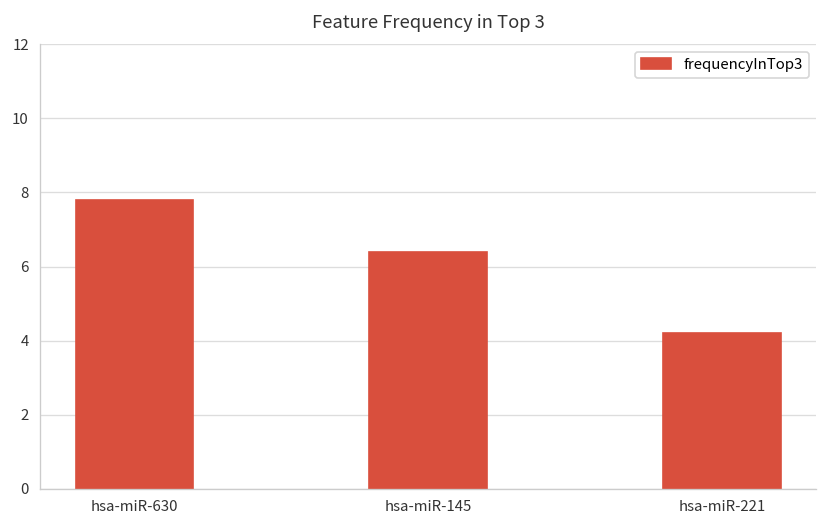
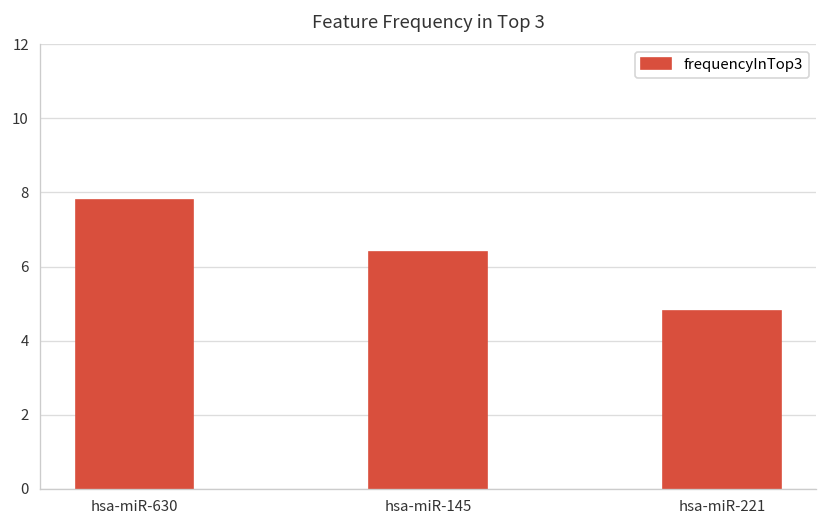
  {
    "hsa-miR-630": 7.8,
    "hsa-miR-145": 6.4,
-   "hsa-miR-221": 4.2
+   "hsa-miR-221": 4.8
  }
